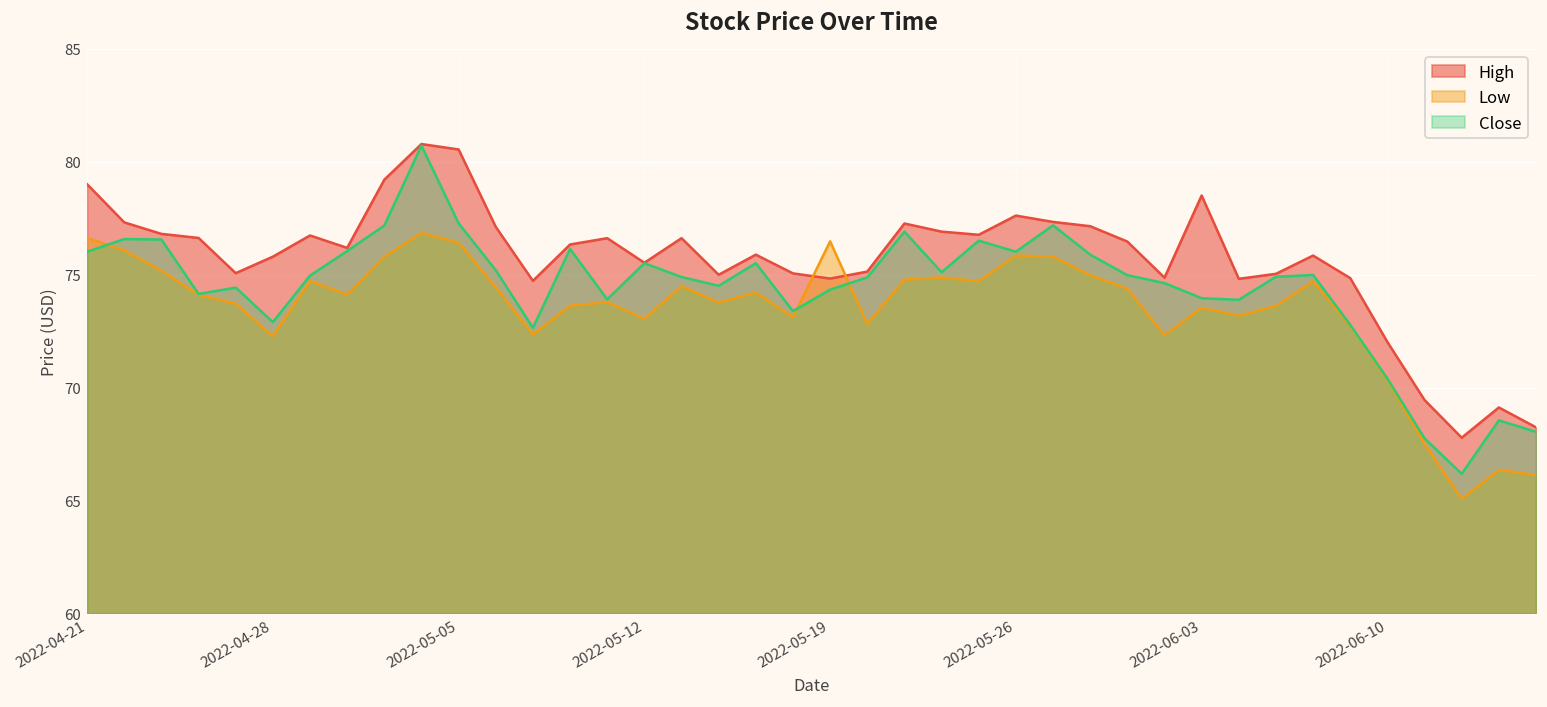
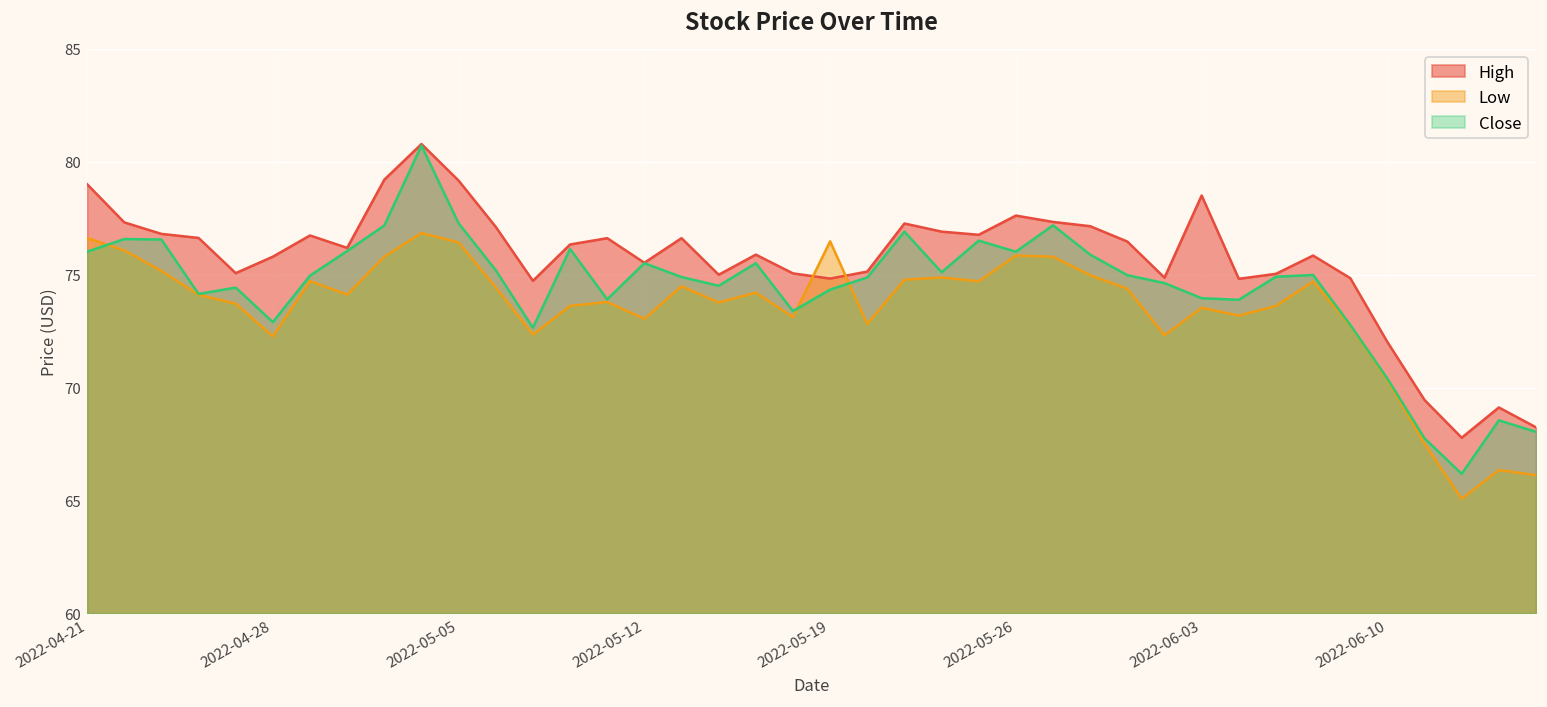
  {
    "High": {
      "2022-04-21": 79.0,
      "2022-04-28": 75.8,
-     "2022-05-05": 80.6,
+     "2022-05-05": 79.2,
      "2022-05-19": 74.8,
      "2022-05-26": 77.6,
      "2022-06-03": 78.5,
      "2022-06-10": 72.0
    },
    "Low": {
      "2022-04-21": 76.6,
      "2022-04-28": 72.3,
      "2022-05-05": 76.4,
      "2022-05-12": 73.1,
      "2022-05-19": 76.5,
      "2022-05-26": 75.9,
      "2022-06-03": 73.5
    },
    "Close": {
      "2022-04-21": 76.0,
      "2022-04-28": 72.9,
      "2022-05-05": 77.3,
      "2022-05-19": 74.3,
      "2022-05-26": 76.0,
      "2022-06-03": 74.0
    }
  }
